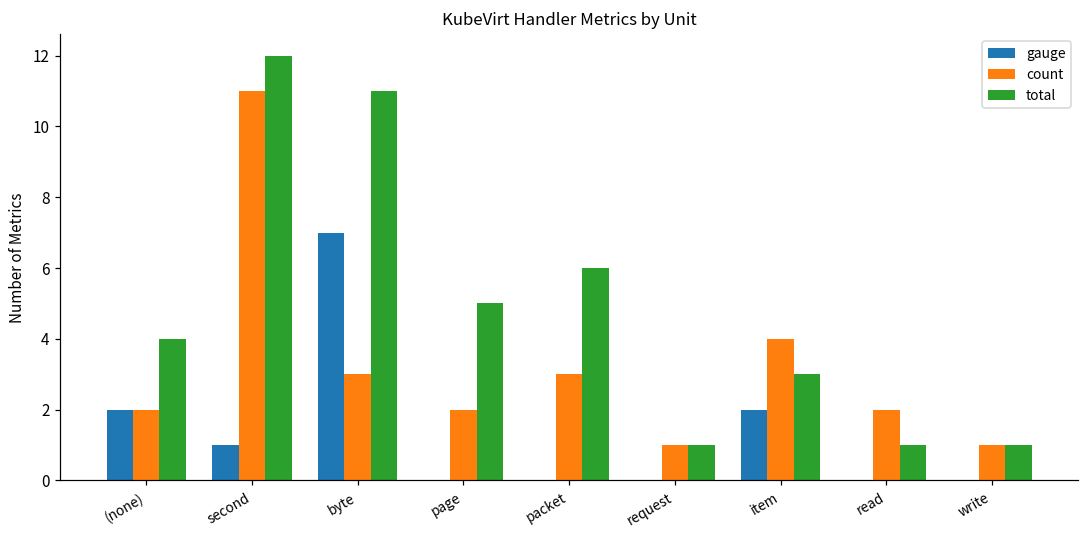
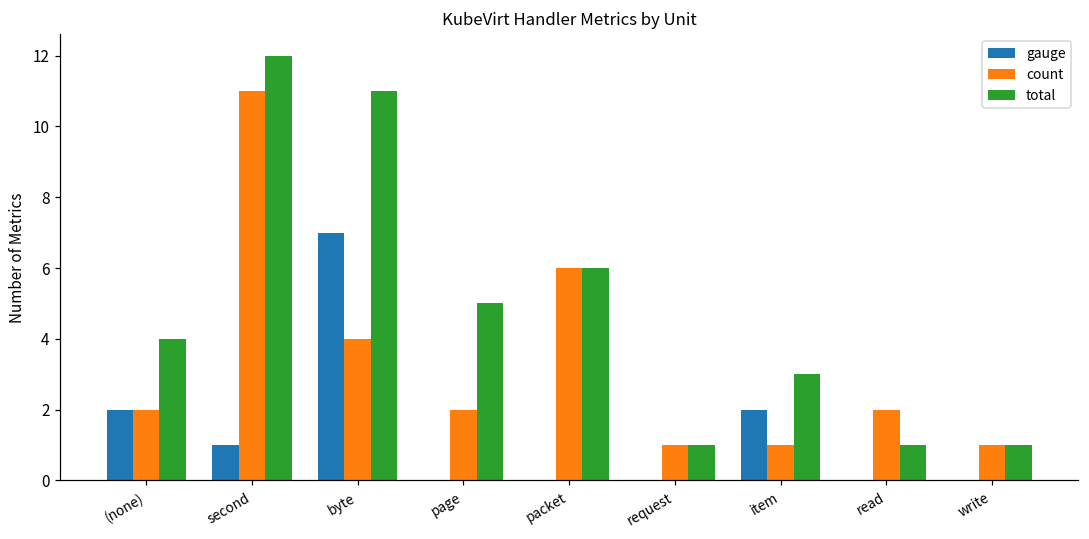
  {
    "gauge": {
      "(none)": 2,
      "second": 1,
      "byte": 7,
      "page": 0,
      "packet": 0,
      "request": 0,
      "item": 2,
      "read": 0,
      "write": 0
    },
    "count": {
      "(none)": 2,
      "second": 11,
-     "byte": 3,
+     "byte": 4,
      "page": 2,
-     "packet": 3,
+     "packet": 6,
      "request": 1,
-     "item": 4,
+     "item": 1,
      "read": 2,
      "write": 1
    },
    "total": {
      "(none)": 4,
      "second": 12,
      "byte": 11,
      "page": 5,
      "packet": 6,
      "request": 1,
      "item": 3,
      "read": 1,
      "write": 1
    }
  }
